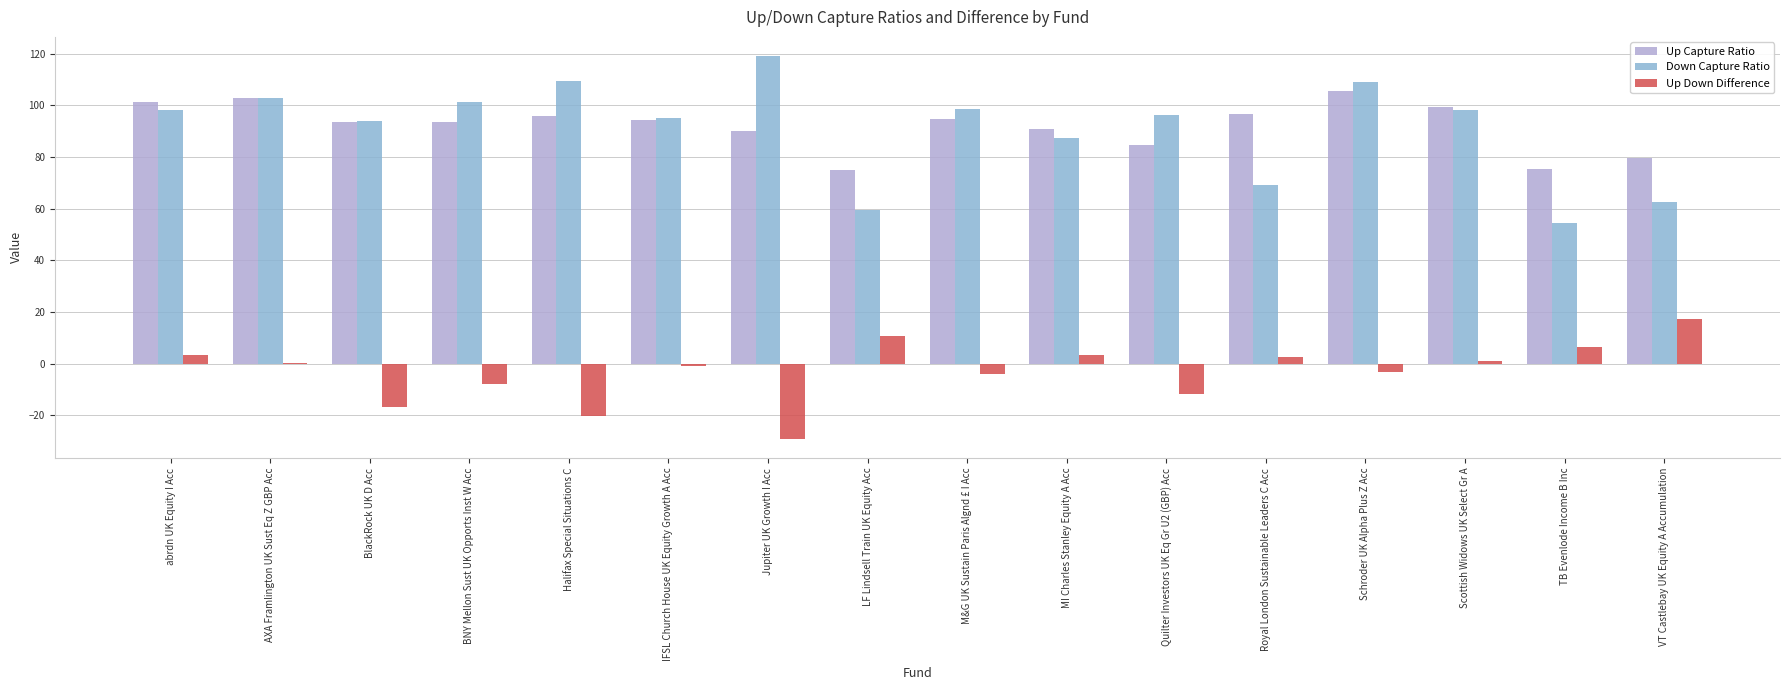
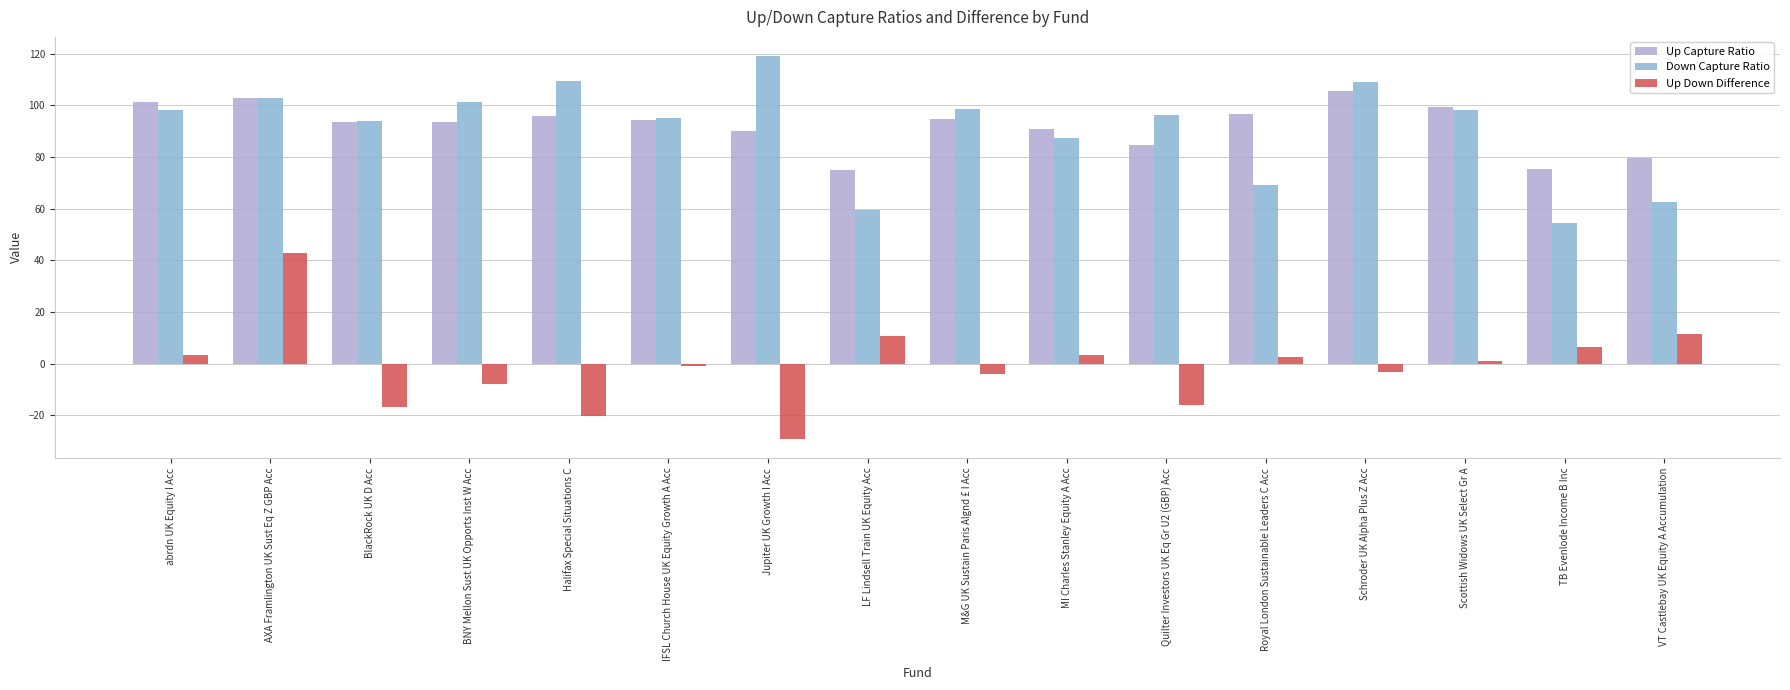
  {
    "Up Down Difference": {
      "abrdn UK Equity I Acc": 3,
-     "AXA Framlington UK Sust Eq Z GBP Acc": 0,
+     "AXA Framlington UK Sust Eq Z GBP Acc": 43,
      "BlackRock UK D Acc": -17,
      "BNY Mellon Sust UK Opports Inst W Acc": -8,
      "Halifax Special Situations C": -20,
      "Jupiter UK Growth I Acc": -29,
      "LF Lindsell Train UK Equity Acc": 11,
      "M&G UK Sustain Paris Algnd £ I Acc": -4,
      "MI Charles Stanley Equity A Acc": 4,
-     "Quilter Investors UK Eq Gr U2 (GBP) Acc": -12,
+     "Quilter Investors UK Eq Gr U2 (GBP) Acc": -16,
      "Royal London Sustainable Leaders C Acc": 3,
      "Schroder UK Alpha Plus Z Acc": -3,
      "Scottish Widows UK Select Gr A": 1,
      "TB Evenlode Income B Inc": 6,
-     "VT Castlebay UK Equity A Accumulation": 17
+     "VT Castlebay UK Equity A Accumulation": 11
    }
  }
